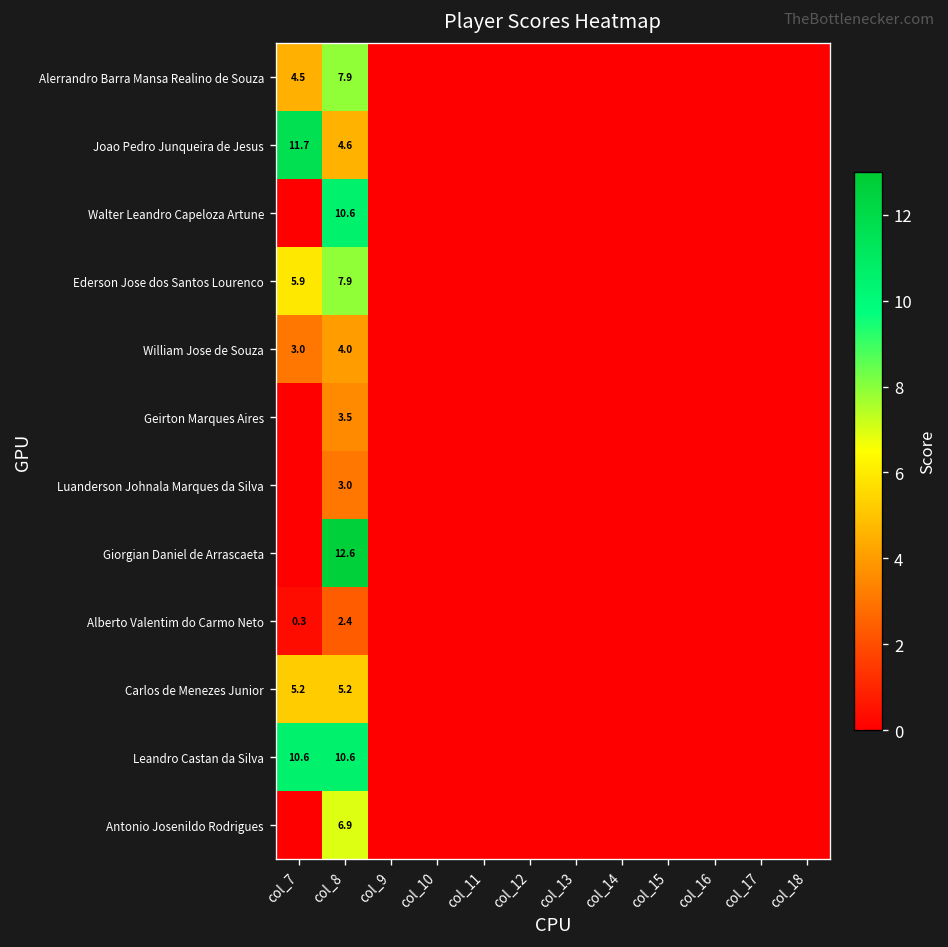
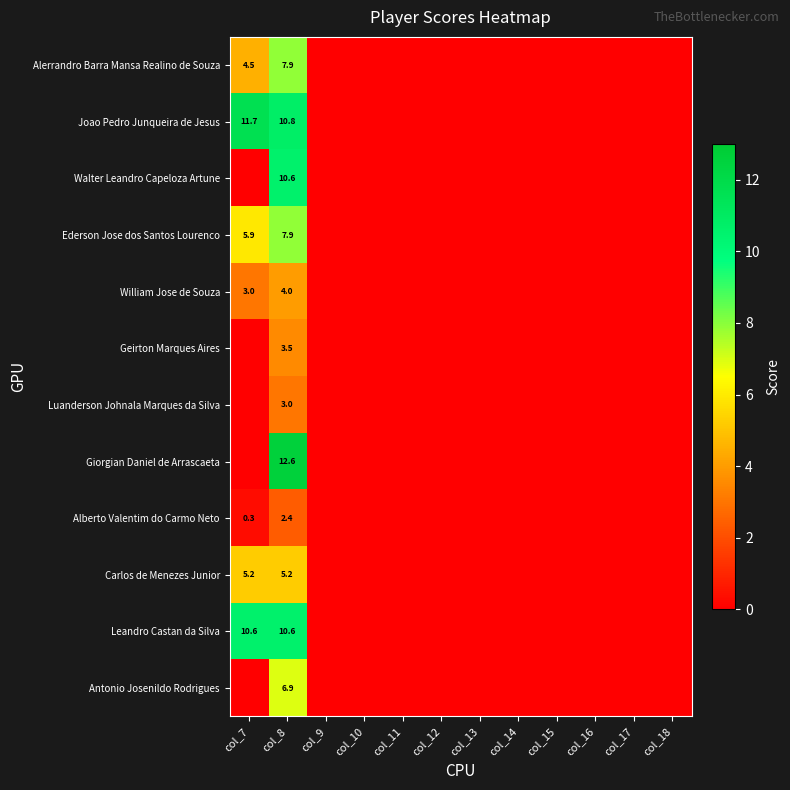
  {
    "Alerrandro Barra Mansa Realino de Souza": {
      "col_7": 4.5,
      "col_8": 7.9
    },
    "Joao Pedro Junqueira de Jesus": {
      "col_7": 11.7,
-     "col_8": 4.6
+     "col_8": 10.8
    },
    "Walter Leandro Capeloza Artune": {
      "col_8": 10.6
    },
    "Ederson Jose dos Santos Lourenco": {
      "col_7": 5.9,
      "col_8": 7.9
    },
    "William Jose de Souza": {
      "col_7": 3.0,
      "col_8": 4.0
    },
    "Geirton Marques Aires": {
      "col_8": 3.5
    },
    "Luanderson Johnala Marques da Silva": {
      "col_8": 3.0
    },
    "Giorgian Daniel de Arrascaeta": {
      "col_8": 12.6
    },
    "Alberto Valentim do Carmo Neto": {
      "col_7": 0.3,
      "col_8": 2.4
    },
    "Carlos de Menezes Junior": {
      "col_7": 5.2,
      "col_8": 5.2
    },
    "Leandro Castan da Silva": {
      "col_7": 10.6,
      "col_8": 10.6
    },
    "Antonio Josenildo Rodrigues": {
      "col_8": 6.9
    }
  }
